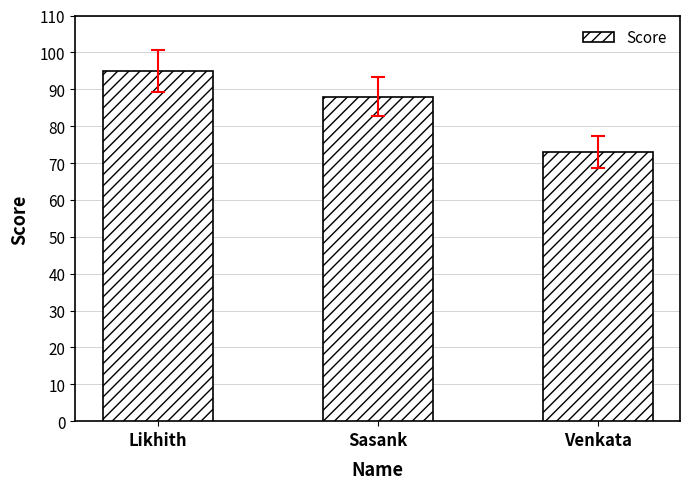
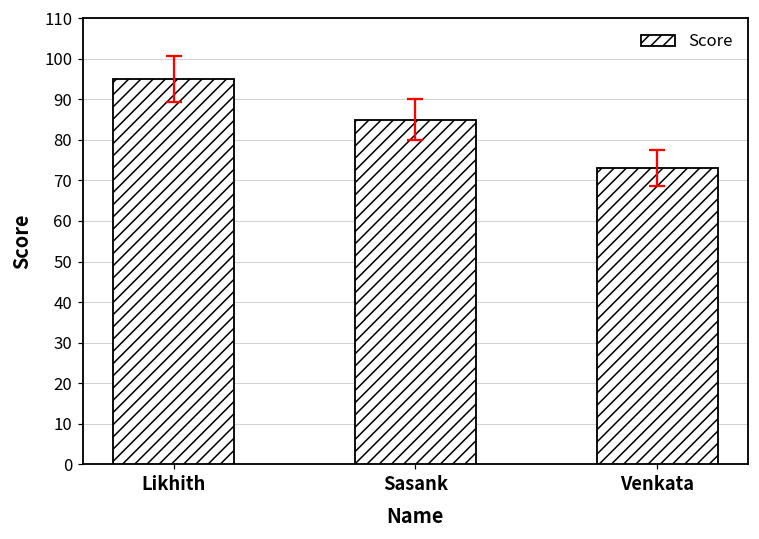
  {
    "Score": {
      "Likhith": 95,
-     "Sasank": 88,
+     "Sasank": 85,
      "Venkata": 73
    }
  }
